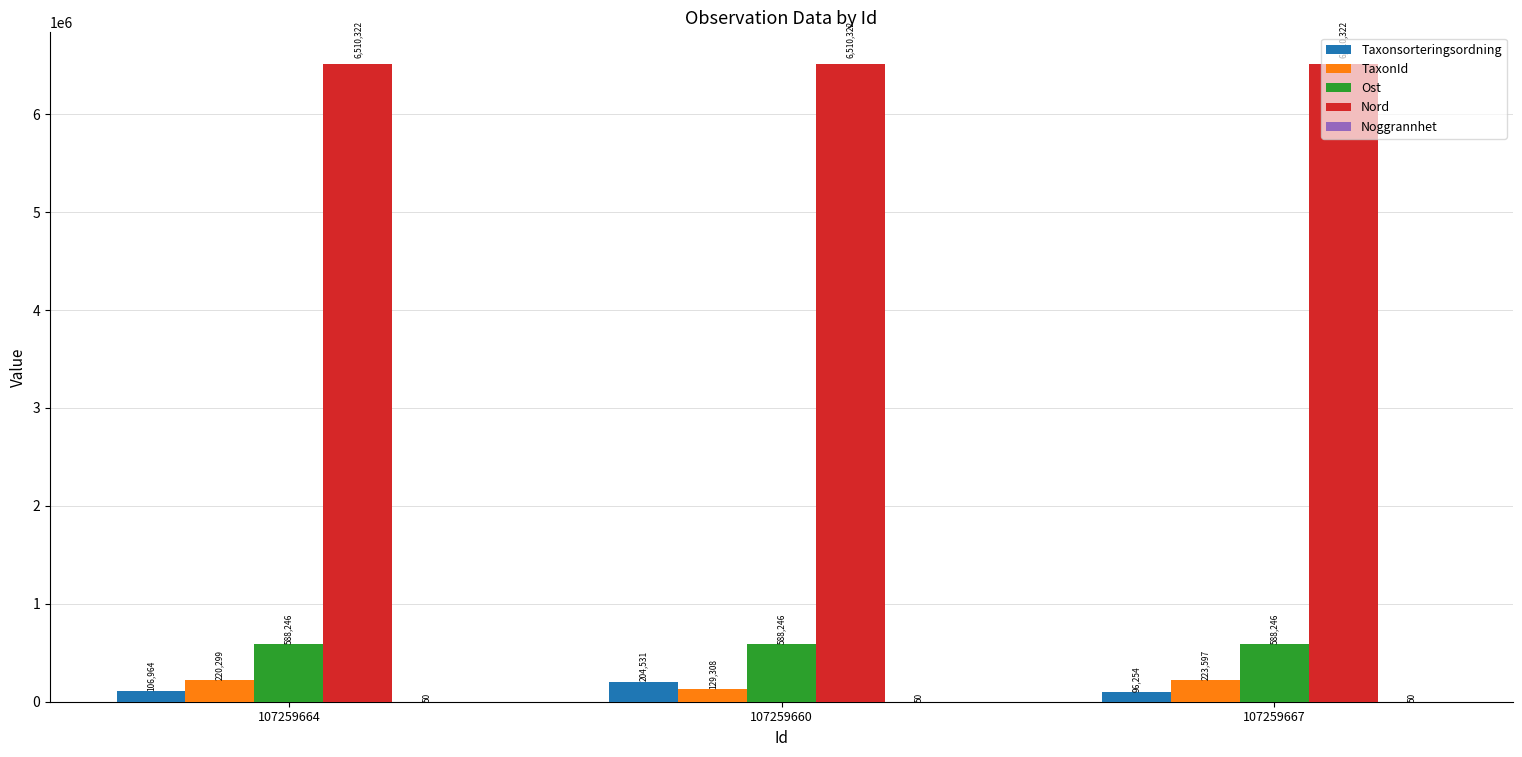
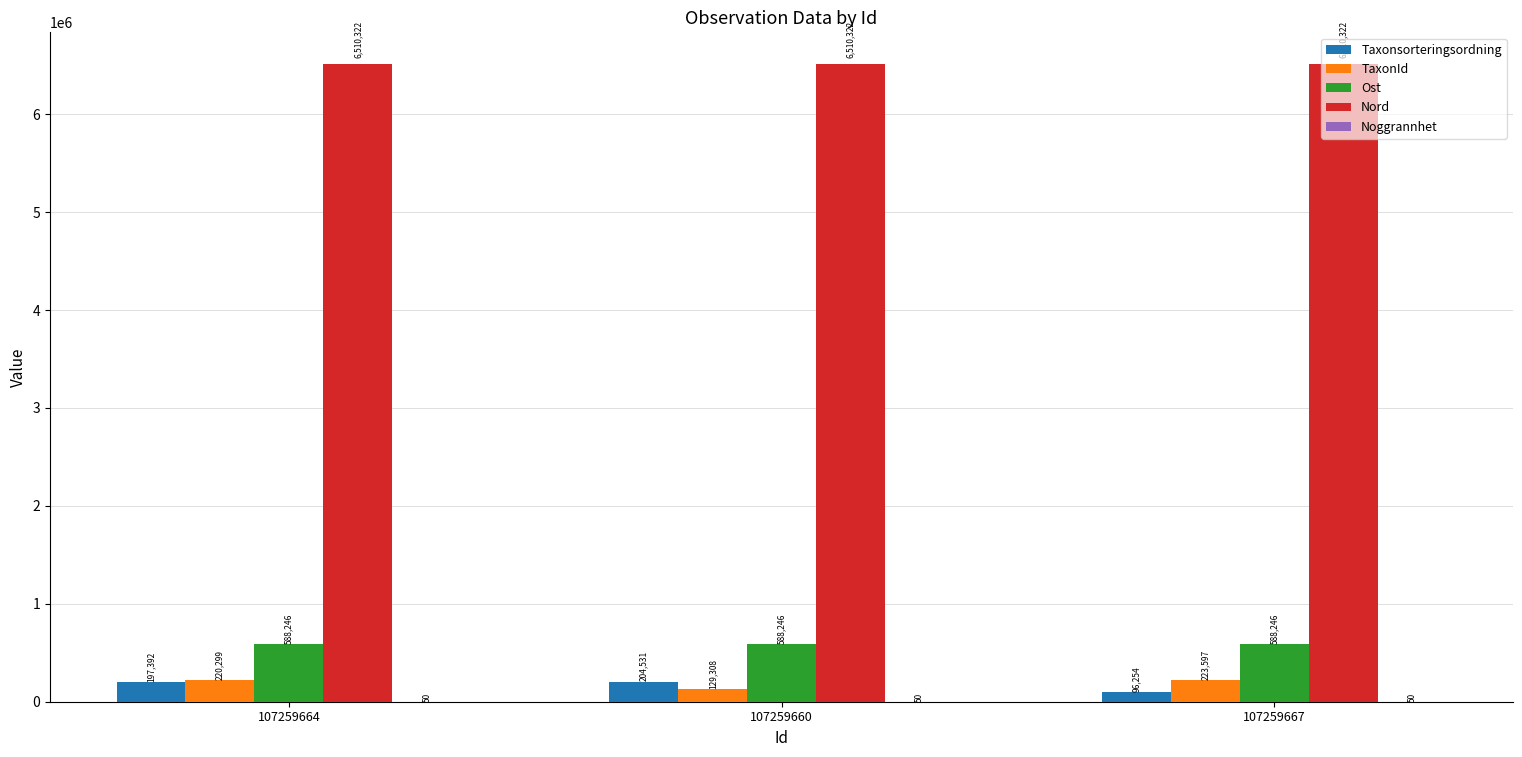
  {
    "Taxonsorteringsordning": {
-     "107259664": "106,964",
+     "107259664": "197,392",
      "107259660": "204,531",
      "107259667": "96,254"
    },
    "TaxonId": {
      "107259664": "220,299",
      "107259660": "129,308",
      "107259667": "223,597"
    },
    "Ost": {
      "107259664": "588,246",
      "107259660": "588,246",
      "107259667": "588,246"
    },
    "Nord": {
      "107259664": "6,510,322",
      "107259660": "6,510,322"
    },
    "Noggrannhet": {
      "107259664": "50",
      "107259660": "50",
      "107259667": "50"
    }
  }
